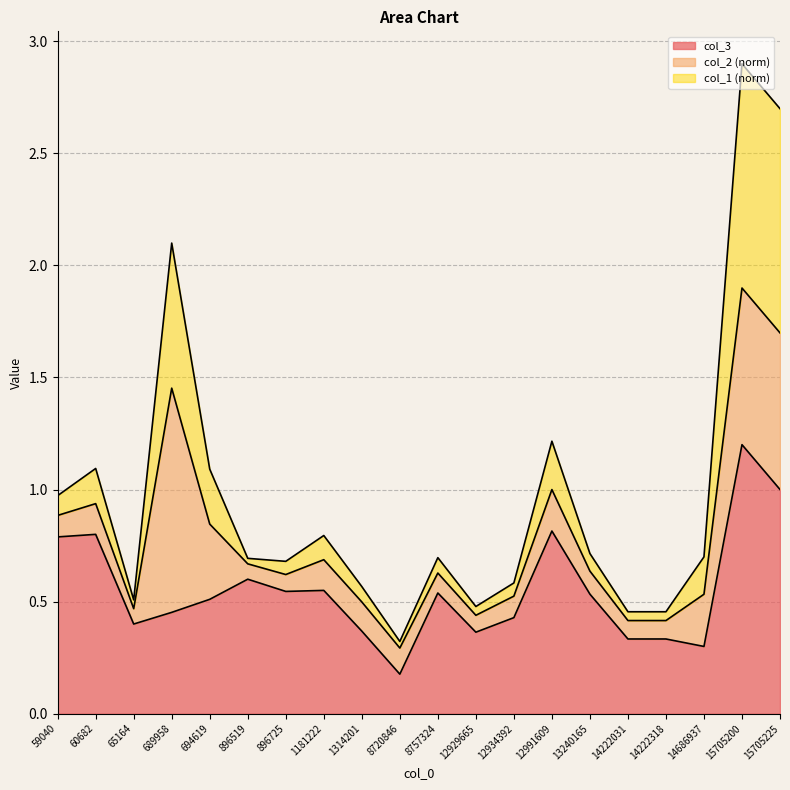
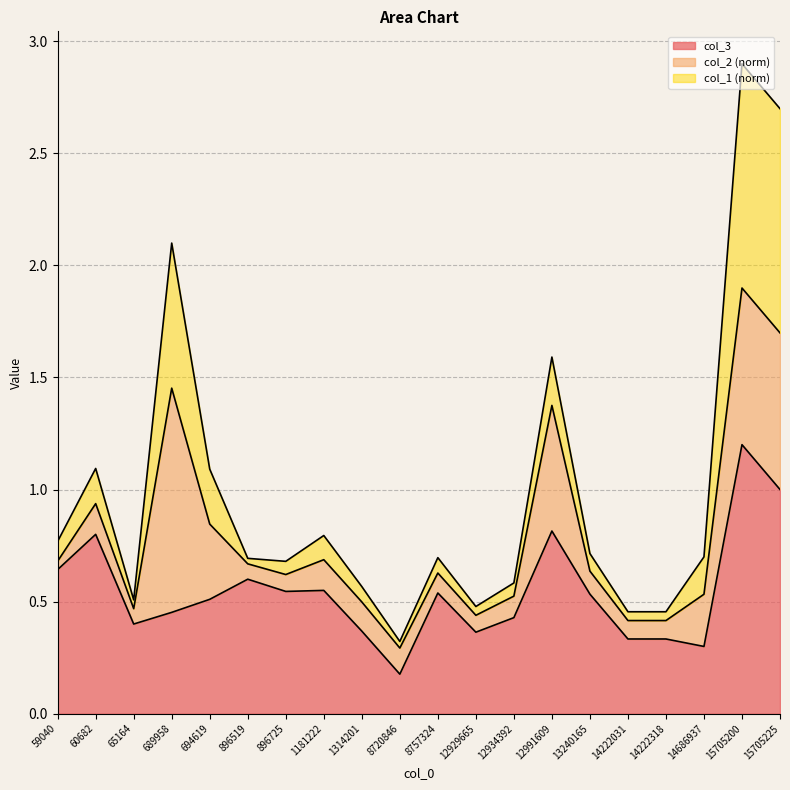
  {
    "col_3": {
-     "59040": 0.79,
+     "59040": 0.64,
      "60682": 0.80,
      "65164": 0.40,
      "689958": 0.45,
      "694619": 0.51,
      "896519": 0.60,
      "896725": 0.55,
      "1181222": 0.55,
      "1314201": 0.37,
      "8720846": 0.18,
      "8757324": 0.54,
      "12929665": 0.36,
      "12934392": 0.43,
      "12991609": 0.81,
      "13240165": 0.53,
      "14222031": 0.33,
      "14222318": 0.33,
      "14686937": 0.30,
      "15705200": 1.20,
      "15705225": 1.00
    },
    "col_2 (norm)": {
-     "59040": 0.10,
+     "59040": 0.04,
      "60682": 0.14,
      "65164": 0.07,
      "689958": 1.00,
      "694619": 0.34,
      "896519": 0.07,
      "896725": 0.08,
      "1181222": 0.14,
      "1314201": 0.13,
      "8720846": 0.12,
      "8757324": 0.09,
      "12929665": 0.08,
      "12934392": 0.10,
-     "12991609": 0.18,
+     "12991609": 0.56,
      "13240165": 0.10,
      "14222031": 0.08,
      "14222318": 0.08,
      "14686937": 0.23,
      "15705200": 0.70,
      "15705225": 0.70
    },
    "col_1 (norm)": {
      "59040": 0.09,
      "60682": 0.16,
      "65164": 0.04,
      "689958": 0.65,
      "694619": 0.25,
      "896519": 0.02,
      "896725": 0.06,
      "1181222": 0.11,
      "1314201": 0.07,
      "8720846": 0.03,
      "8757324": 0.07,
      "12929665": 0.04,
      "12934392": 0.06,
      "12991609": 0.22,
      "13240165": 0.08,
      "14222031": 0.04,
      "14222318": 0.04,
      "14686937": 0.17,
      "15705225": 1.00
    }
  }
